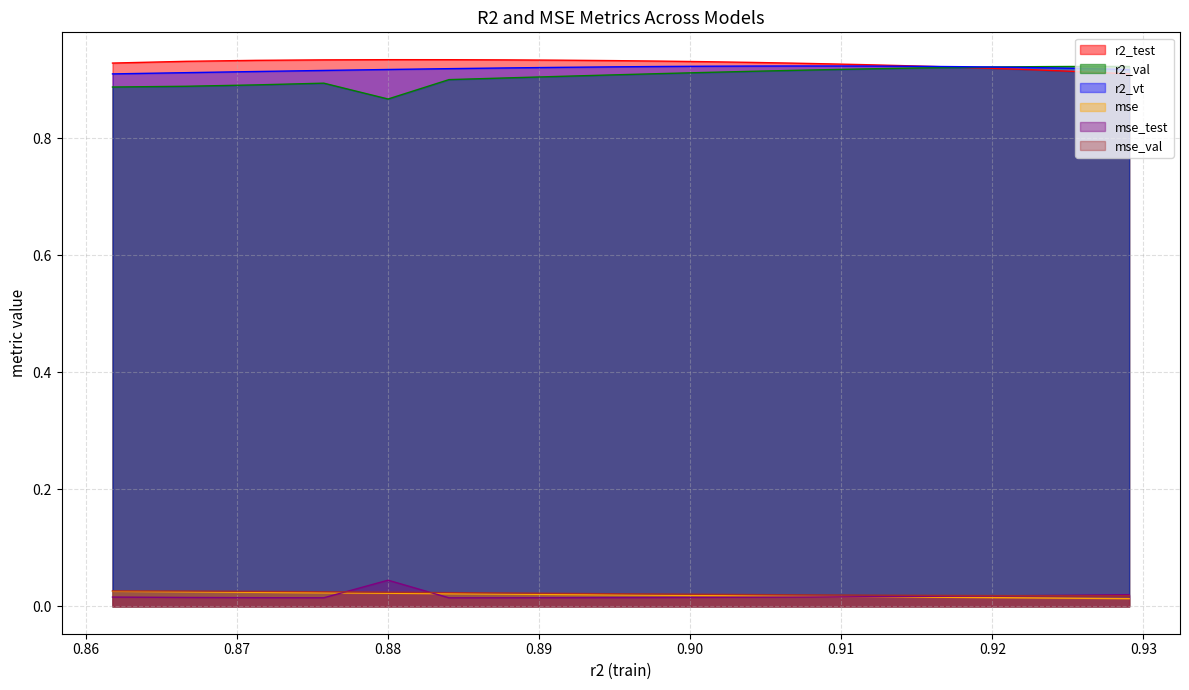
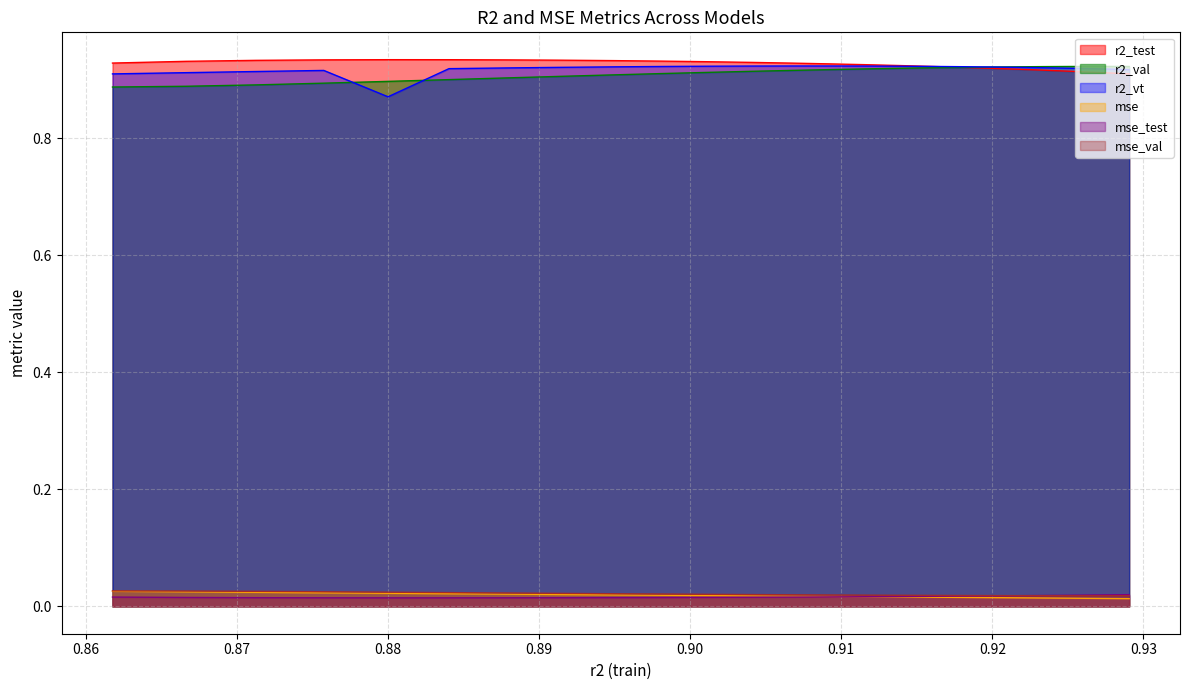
  {
    "r2_test": {
      "0.88": 0.93
    },
    "r2_val": {
-     "0.88": 0.87
+     "0.88": 0.90
    },
    "r2_vt": {
-     "0.88": 0.92
+     "0.88": 0.87
    },
    "mse_test": {
-     "0.88": 0.04
+     "0.88": 0.01
    }
  }
